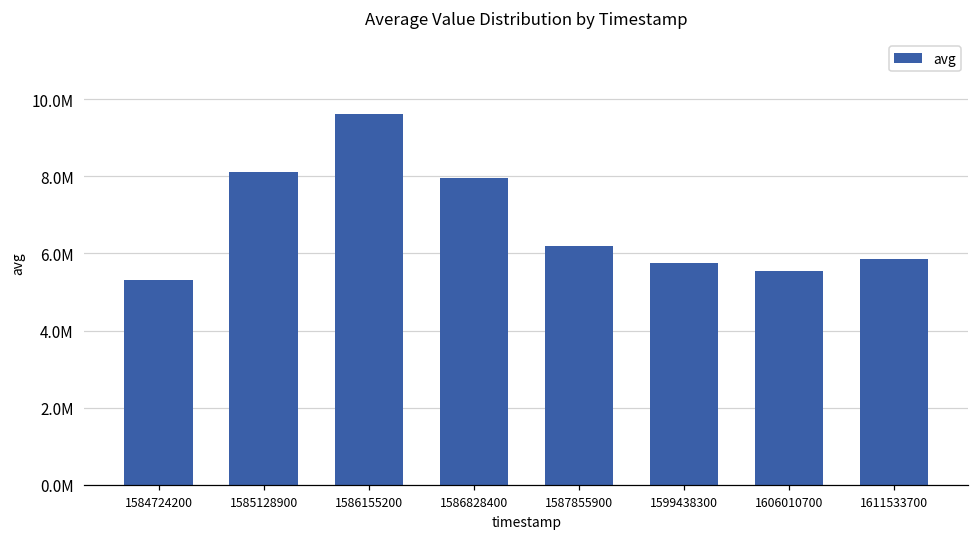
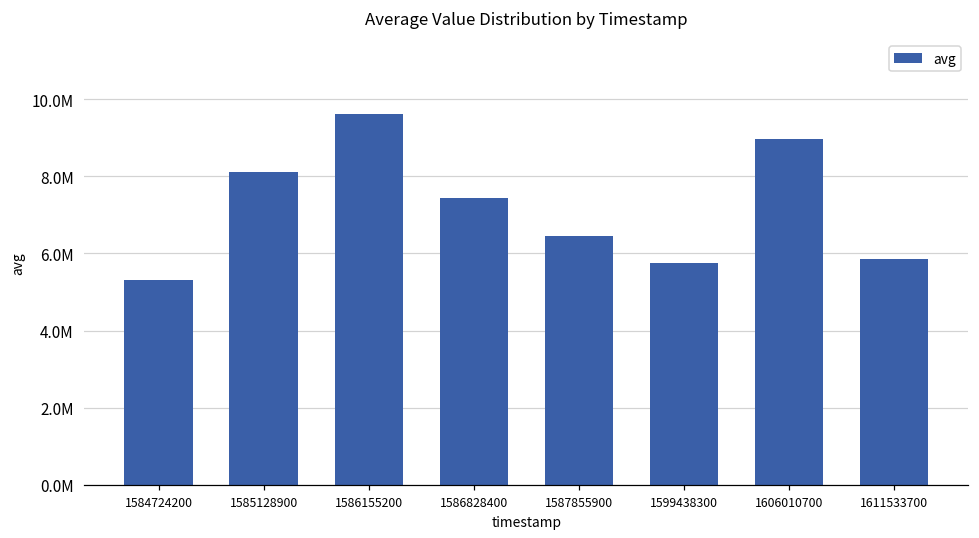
  {
    "1584724200": 5300000,
    "1585128900": 8100000,
    "1586155200": 9600000,
-   "1586828400": 7900000,
-   "1587855900": 6200000,
+   "1586828400": 7400000,
+   "1587855900": 6500000,
    "1599438300": 5800000,
-   "1606010700": 5600000,
+   "1606010700": 9000000,
    "1611533700": 5800000
  }
